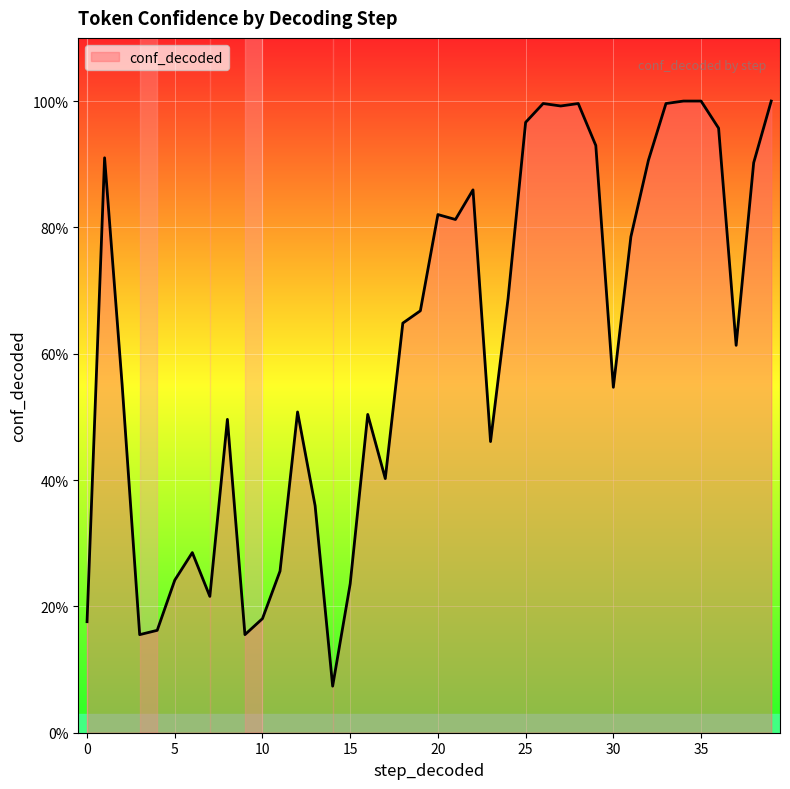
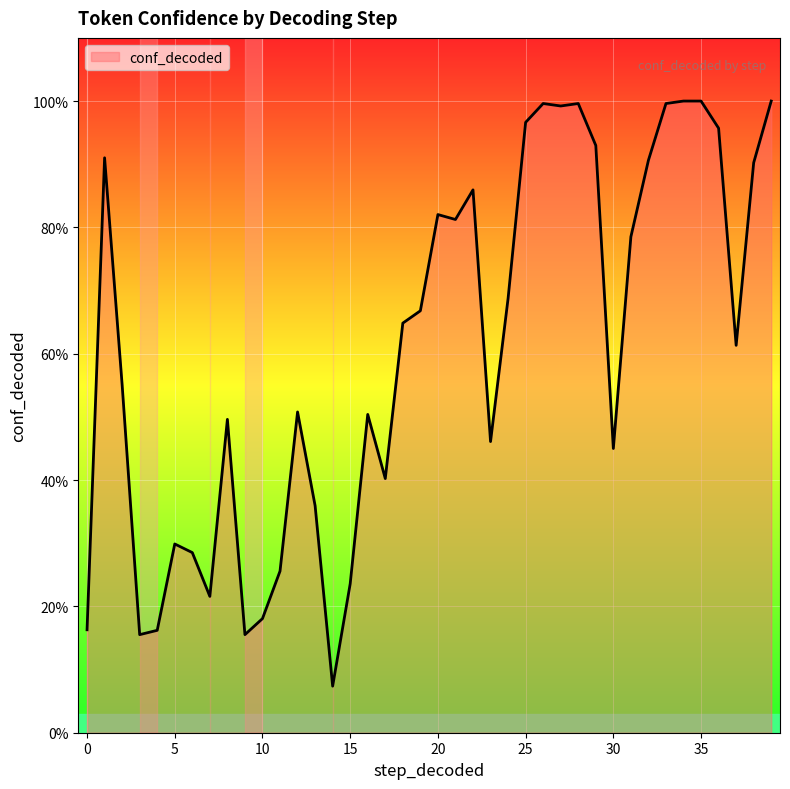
  {
-   "0": "18%",
-   "5": "24%",
+   "0": "16%",
+   "5": "30%",
    "10": "18%",
    "15": "24%",
    "20": "82%",
    "25": "97%",
-   "30": "55%",
+   "30": "45%",
    "35": "100%"
  }
